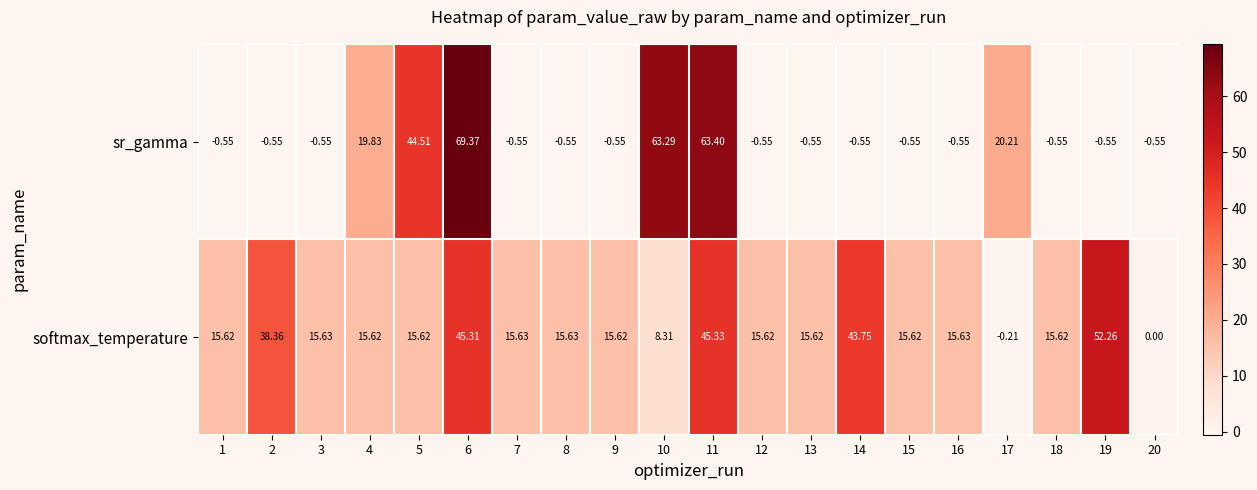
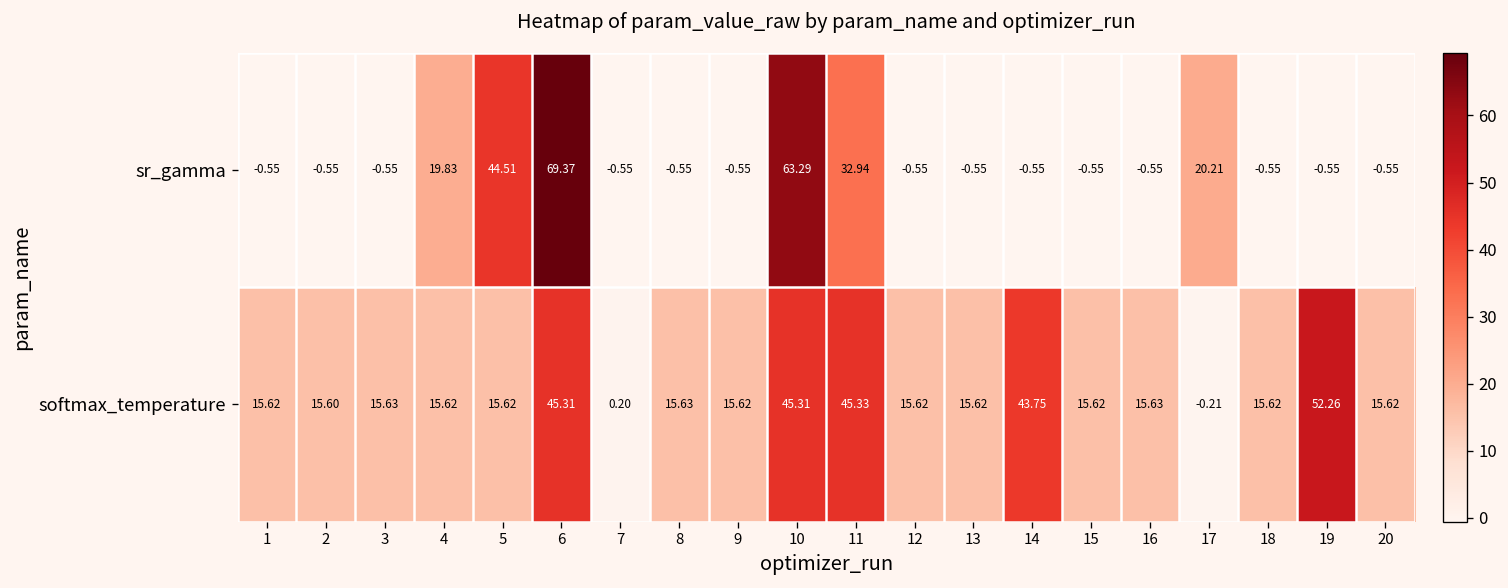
  {
    "sr_gamma": {
      "1": -0.55,
      "2": -0.55,
      "3": -0.55,
      "4": 19.83,
      "5": 44.51,
      "6": 69.37,
      "7": -0.55,
      "8": -0.55,
      "9": -0.55,
      "10": 63.29,
-     "11": 63.40,
+     "11": 32.94,
      "12": -0.55,
      "13": -0.55,
      "14": -0.55,
      "15": -0.55,
      "16": -0.55,
      "17": 20.21,
      "18": -0.55,
      "19": -0.55,
      "20": -0.55
    },
    "softmax_temperature": {
      "1": 15.62,
-     "2": 38.36,
+     "2": 15.60,
      "3": 15.63,
      "4": 15.62,
      "5": 15.62,
      "6": 45.31,
-     "7": 15.63,
+     "7": 0.20,
      "8": 15.63,
      "9": 15.62,
-     "10": 8.31,
+     "10": 45.31,
      "11": 45.33,
      "12": 15.62,
      "13": 15.62,
      "14": 43.75,
      "15": 15.62,
      "16": 15.63,
      "17": -0.21,
      "18": 15.62,
      "19": 52.26,
-     "20": 0.00
+     "20": 15.62
    }
  }
